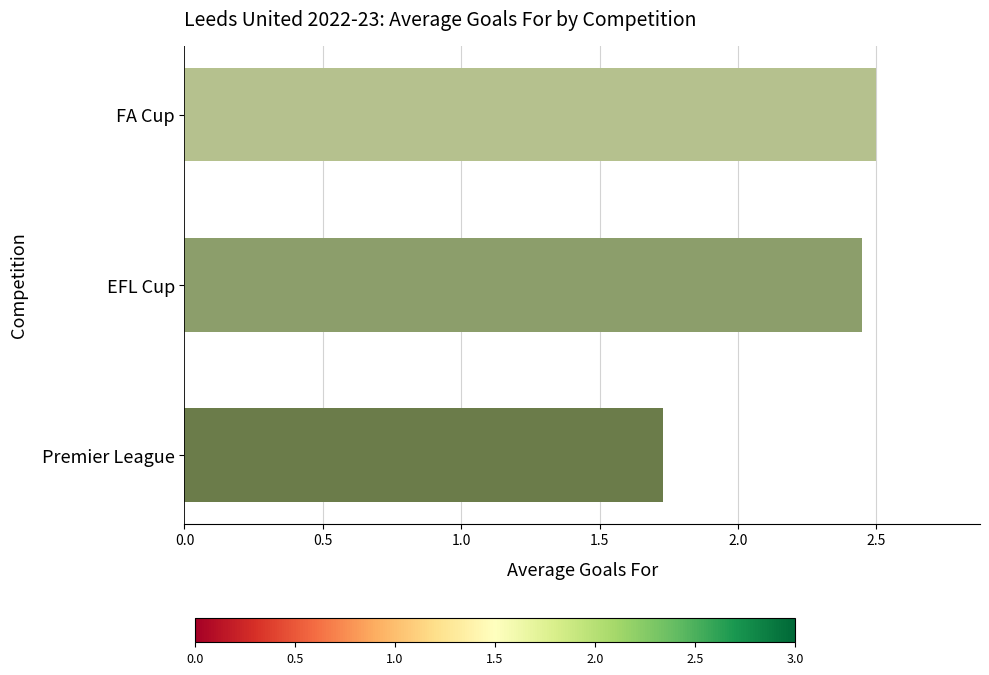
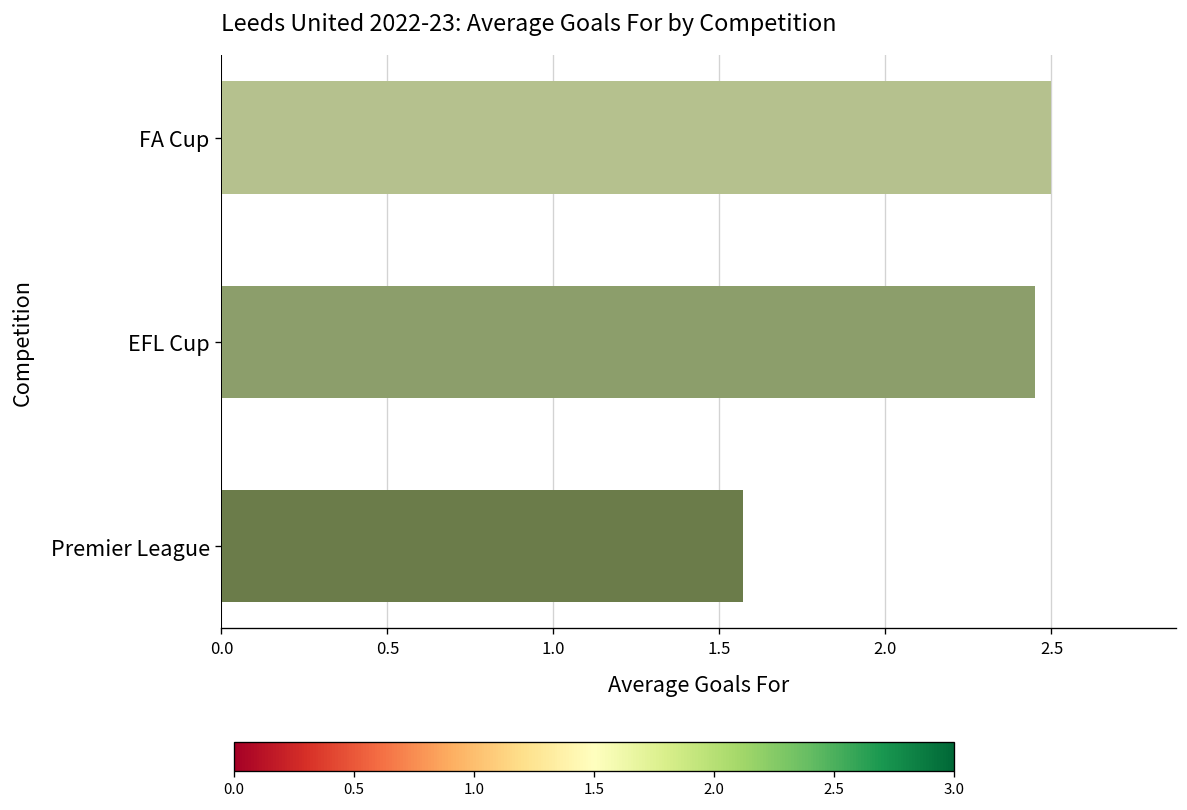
  {
    "FA Cup": 2.50,
    "EFL Cup": 2.45,
-   "Premier League": 1.73
+   "Premier League": 1.57
  }
